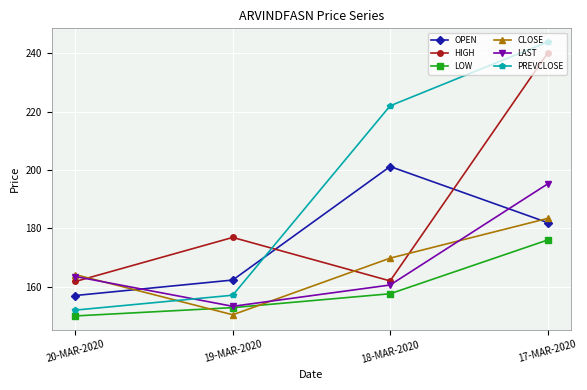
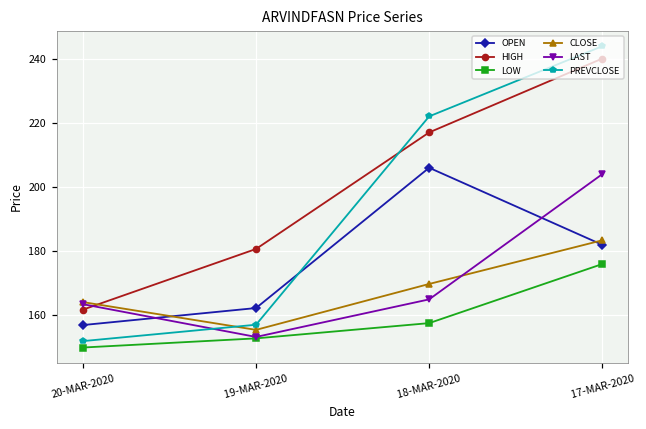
  {
    "OPEN": {
      "20-MAR-2020": 157,
      "19-MAR-2020": 162,
-     "18-MAR-2020": 201,
+     "18-MAR-2020": 206,
      "17-MAR-2020": 182
    },
    "HIGH": {
      "20-MAR-2020": 162,
-     "19-MAR-2020": 177,
-     "18-MAR-2020": 162
+     "19-MAR-2020": 181,
+     "18-MAR-2020": 217
    },
    "LOW": {
      "20-MAR-2020": 150,
      "18-MAR-2020": 158,
      "17-MAR-2020": 176
    },
    "CLOSE": {
-     "19-MAR-2020": 150,
+     "19-MAR-2020": 156,
      "18-MAR-2020": 170,
      "17-MAR-2020": 183
    },
    "LAST": {
-     "18-MAR-2020": 161,
-     "17-MAR-2020": 195
+     "18-MAR-2020": 165,
+     "17-MAR-2020": 204
    },
    "PREVCLOSE": {
      "20-MAR-2020": 152,
      "19-MAR-2020": 157,
      "18-MAR-2020": 222
    }
  }
